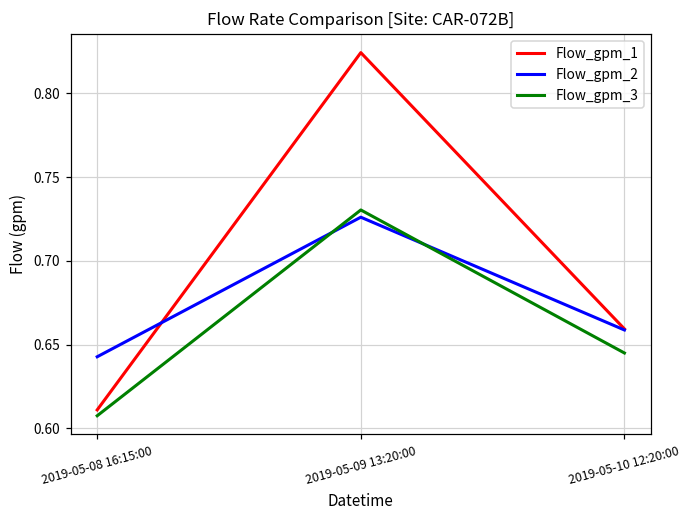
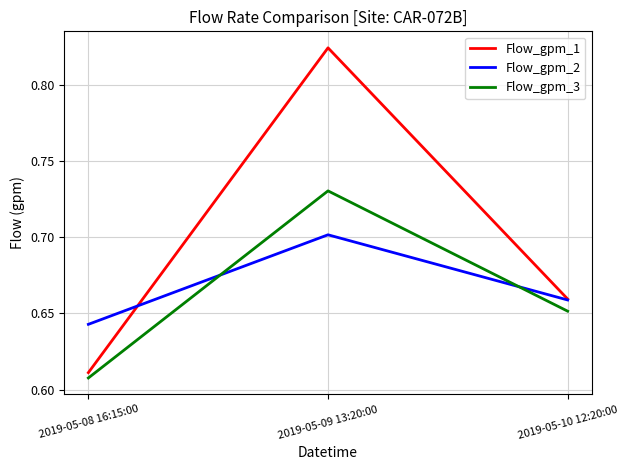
  {
    "Flow_gpm_1": {
      "2019-05-08 16:15:00": 0.611,
      "2019-05-09 13:20:00": 0.824
    },
    "Flow_gpm_2": {
      "2019-05-08 16:15:00": 0.643,
-     "2019-05-09 13:20:00": 0.726
+     "2019-05-09 13:20:00": 0.702
    },
    "Flow_gpm_3": {
      "2019-05-08 16:15:00": 0.608,
      "2019-05-09 13:20:00": 0.730,
-     "2019-05-10 12:20:00": 0.645
+     "2019-05-10 12:20:00": 0.651
    }
  }
